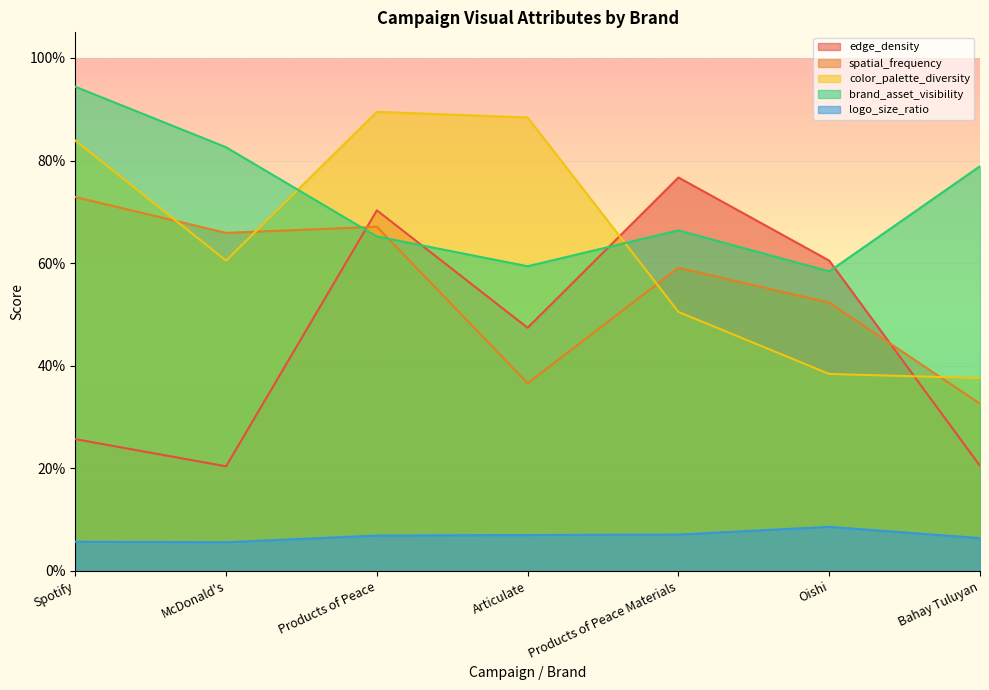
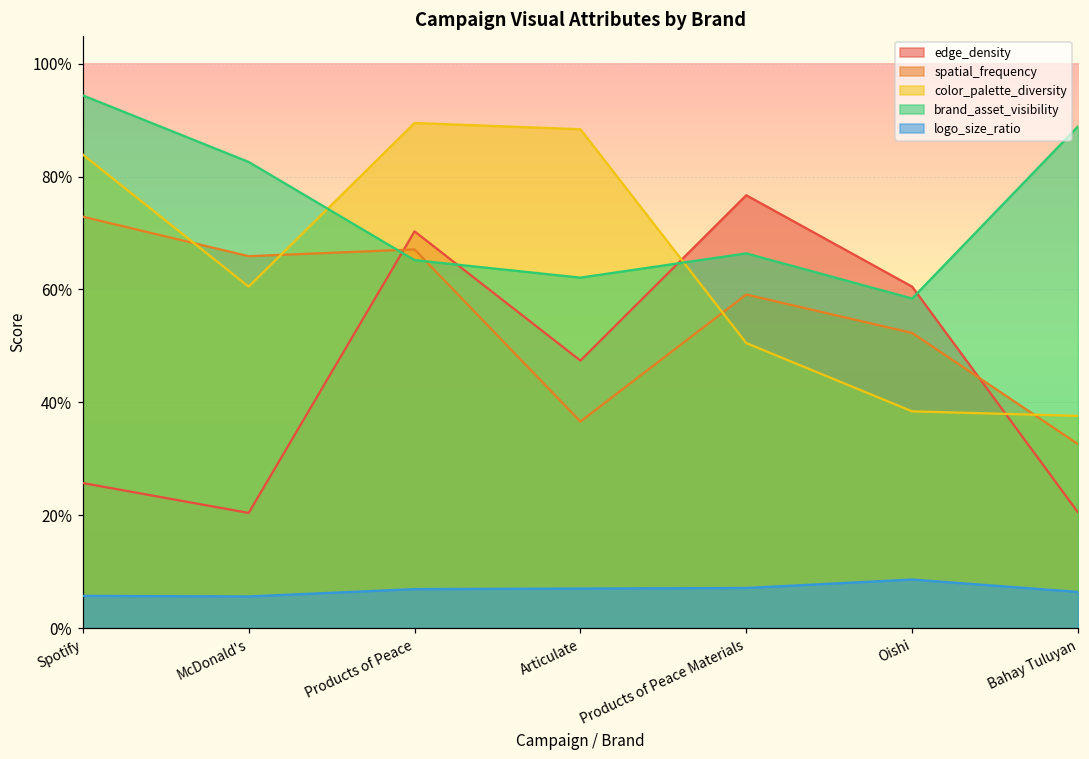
  {
    "color_palette_diversity": {
      "Spotify": "84%",
      "McDonald's": "61%",
      "Products of Peace": "90%",
      "Articulate": "88%",
      "Products of Peace Materials": "51%",
      "Oishi": "38%",
      "Bahay Tuluyan": "38%"
    },
    "brand_asset_visibility": {
      "Spotify": "94%",
      "McDonald's": "83%",
      "Products of Peace": "65%",
-     "Articulate": "59%",
+     "Articulate": "62%",
      "Products of Peace Materials": "66%",
      "Oishi": "58%",
-     "Bahay Tuluyan": "79%"
+     "Bahay Tuluyan": "89%"
    },
    "logo_size_ratio": {
      "Spotify": "6%",
      "McDonald's": "6%",
      "Products of Peace": "7%",
      "Articulate": "7%",
      "Products of Peace Materials": "7%",
      "Oishi": "9%",
      "Bahay Tuluyan": "6%"
    }
  }
